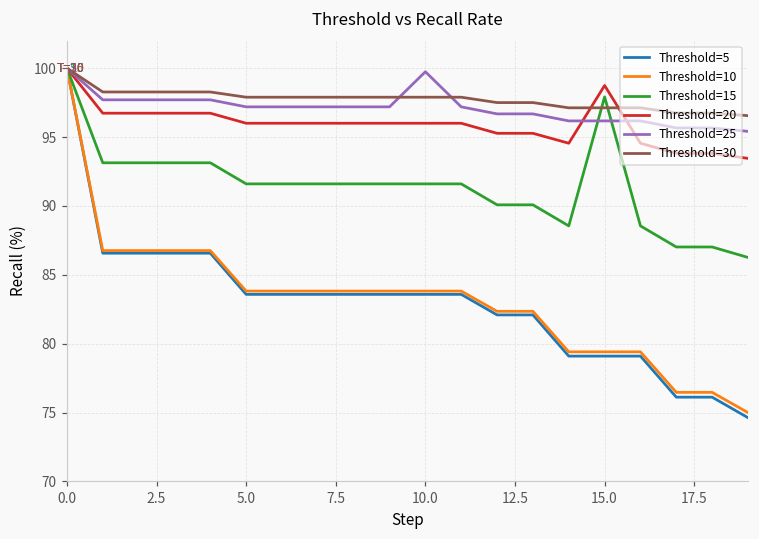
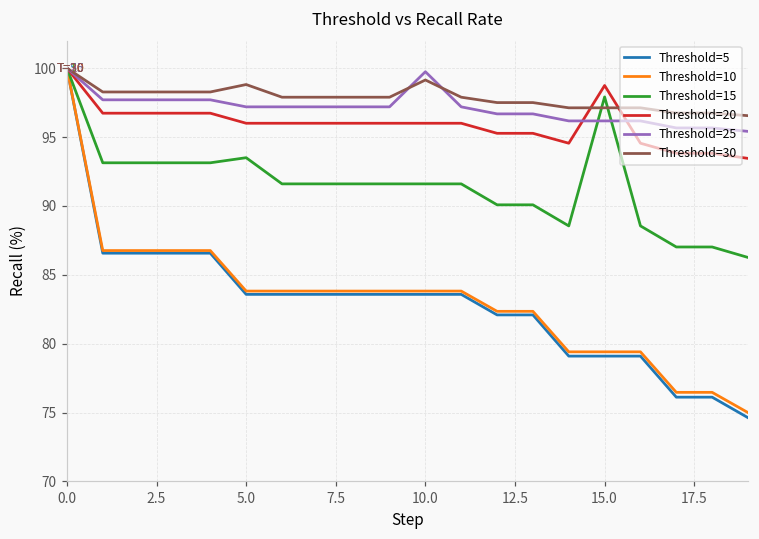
  {
    "Threshold=5": {
      "5.0": 83.6,
      "10.0": 83.6,
      "15.0": 79.1
    },
    "Threshold=10": {
      "5.0": 83.8,
      "10.0": 83.8,
      "15.0": 79.4
    },
    "Threshold=15": {
-     "5.0": 91.6,
+     "5.0": 93.5,
      "10.0": 91.6,
      "15.0": 97.9
    },
    "Threshold=20": {
      "5.0": 96.0,
      "10.0": 96.0,
      "15.0": 98.7
    },
    "Threshold=25": {
      "5.0": 97.2,
      "10.0": 99.7,
      "15.0": 96.2
    },
    "Threshold=30": {
-     "5.0": 97.9,
-     "10.0": 97.9,
+     "5.0": 98.8,
+     "10.0": 99.1,
      "15.0": 97.1
    }
  }
